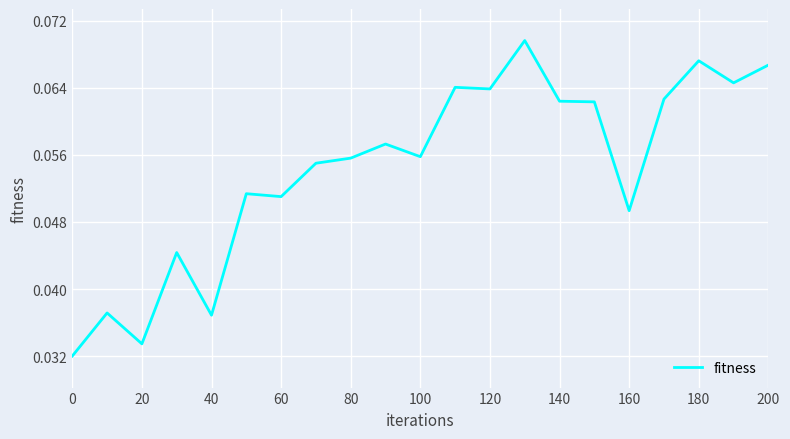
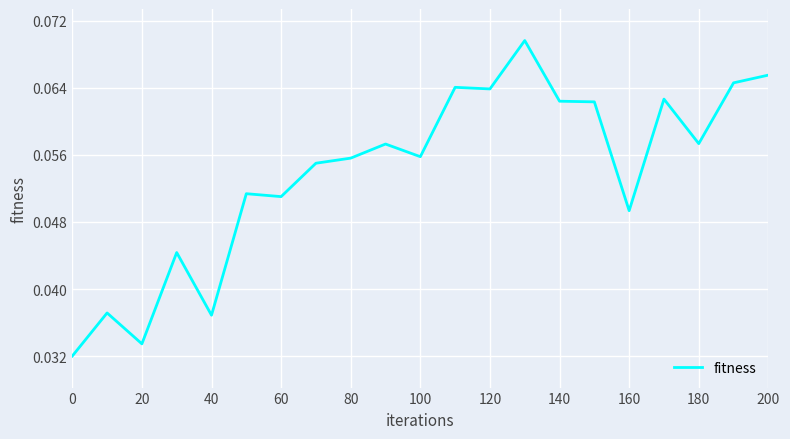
  {
    "0": 0.032,
    "20": 0.033,
    "40": 0.037,
    "60": 0.051,
    "80": 0.056,
    "100": 0.056,
    "120": 0.064,
    "140": 0.062,
    "160": 0.049,
-   "180": 0.067,
-   "200": 0.067
+   "180": 0.057,
+   "200": 0.066
  }
